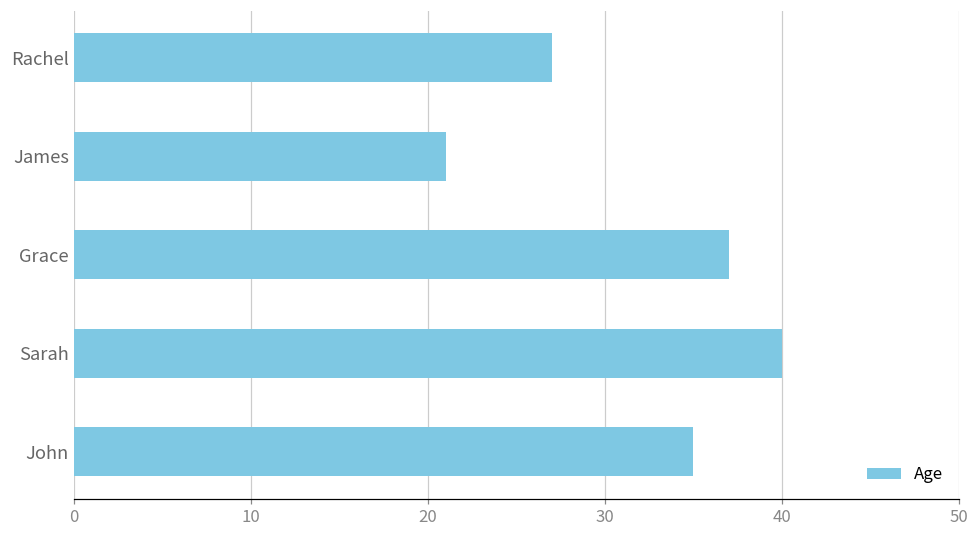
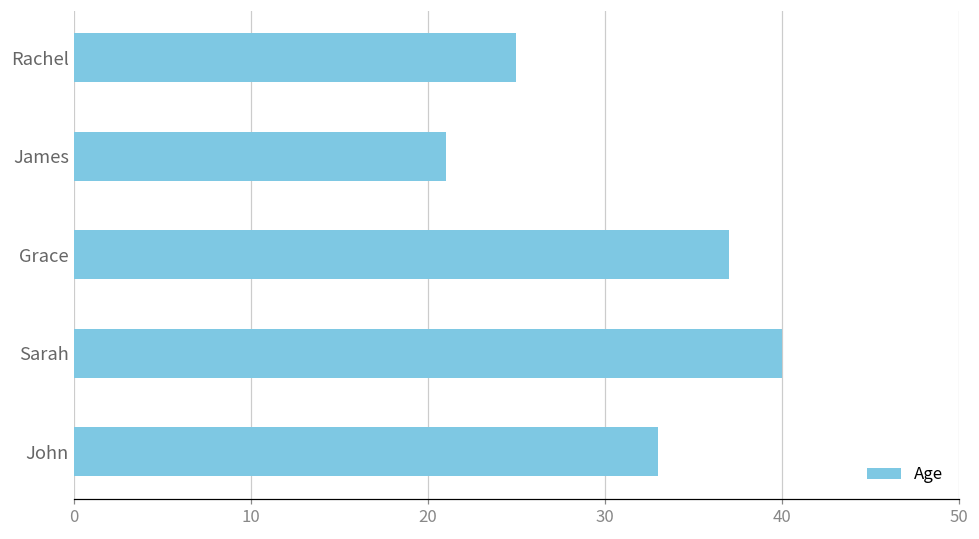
  {
-   "Rachel": 27,
+   "Rachel": 25,
    "James": 21,
    "Grace": 37,
    "Sarah": 40,
-   "John": 35
+   "John": 33
  }
